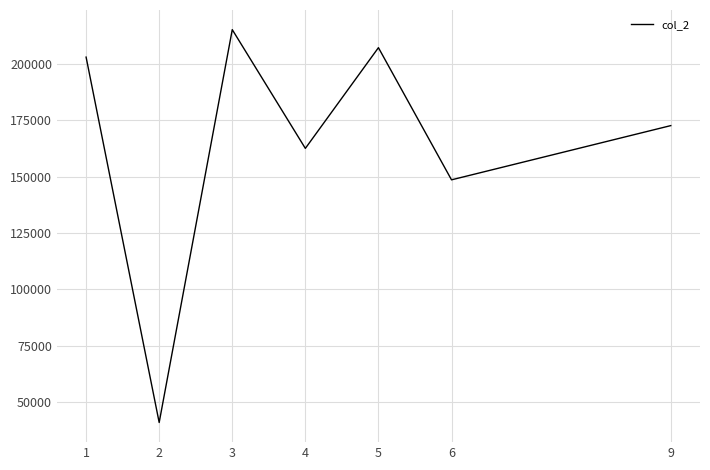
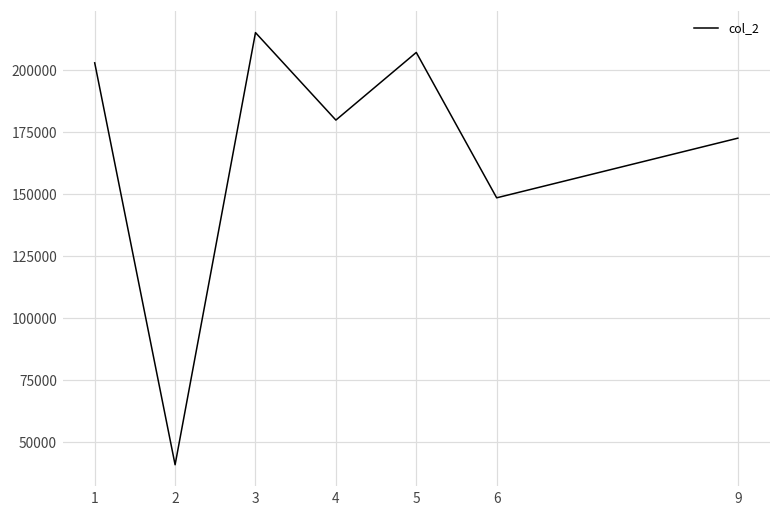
  {
    "1": 203000,
    "2": 41000,
    "3": 215000,
-   "4": 162000,
+   "4": 180000,
    "5": 207000,
    "6": 149000,
    "9": 173000
  }
